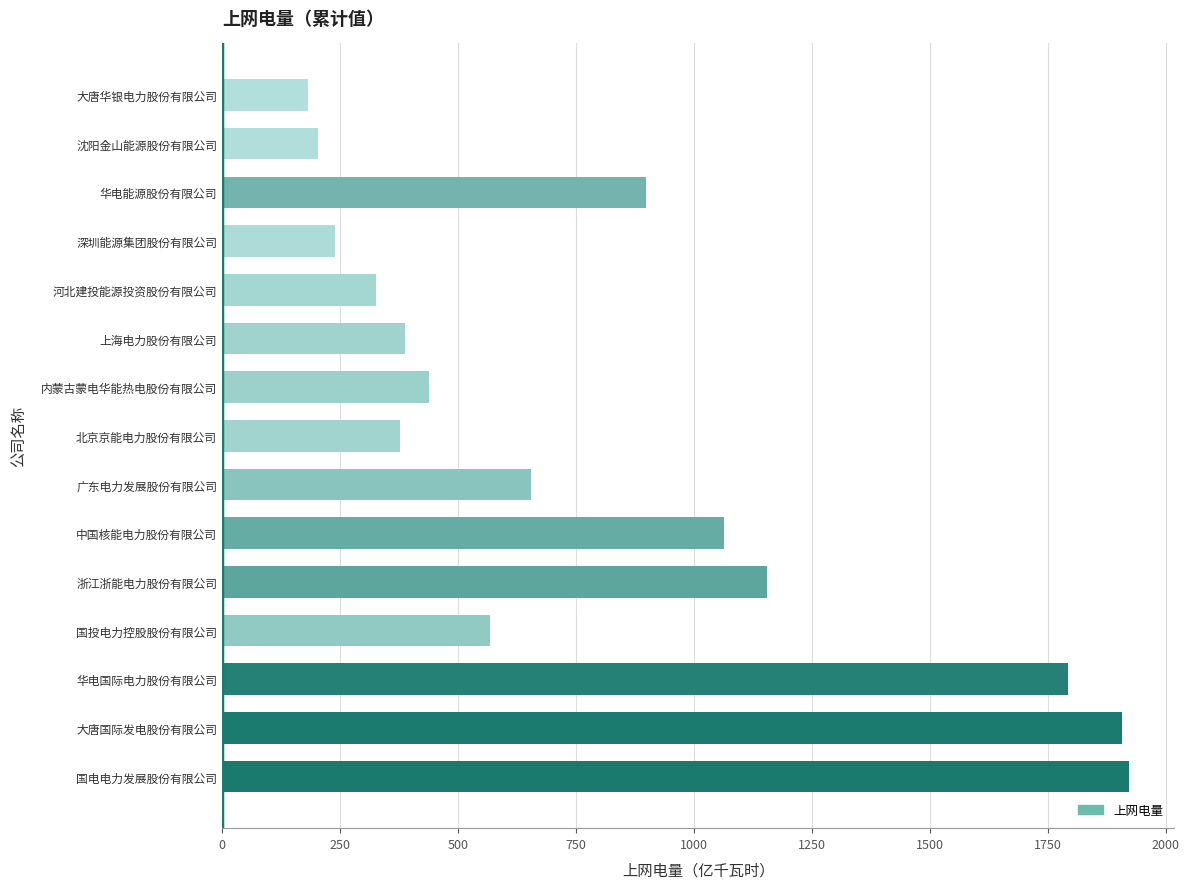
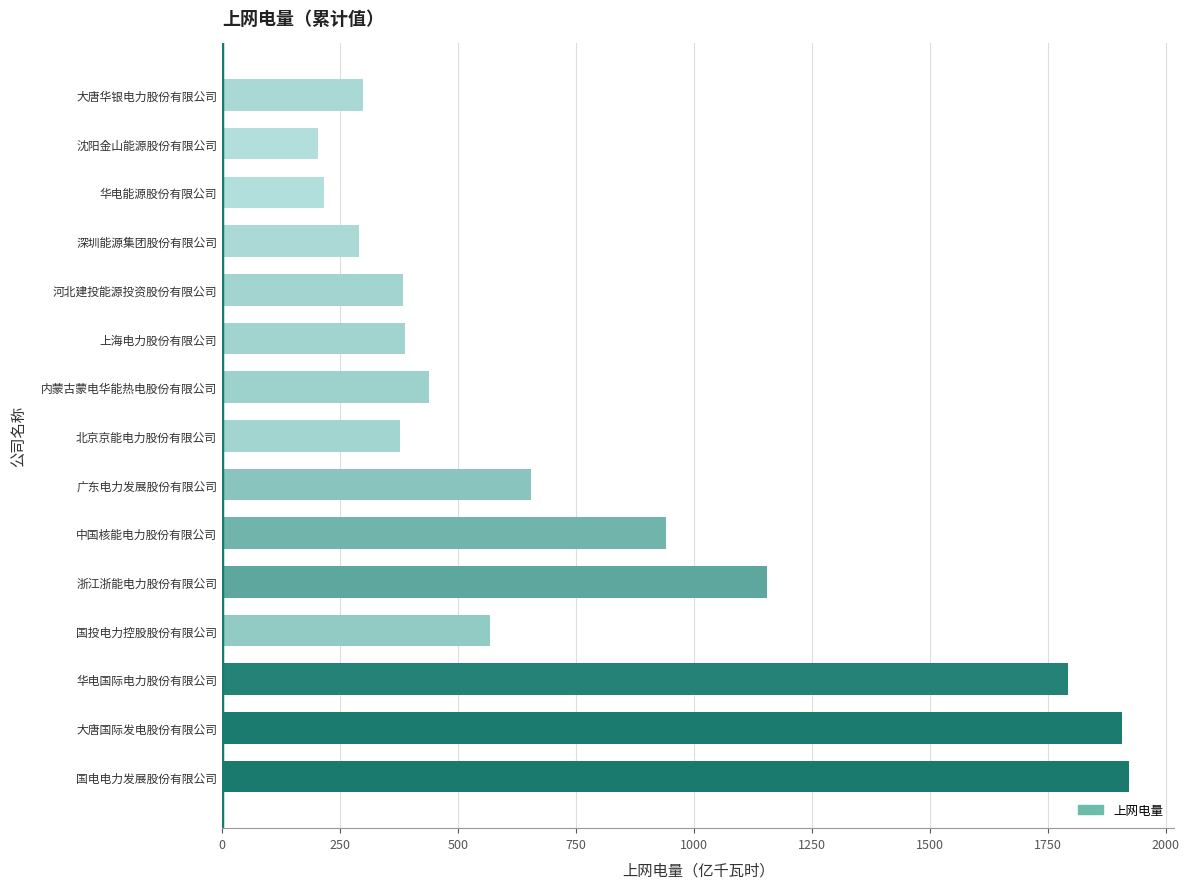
  {
-   "大唐华银电力股份有限公司": 180,
+   "大唐华银电力股份有限公司": 300,
    "沈阳金山能源股份有限公司": 200,
-   "华电能源股份有限公司": 900,
-   "深圳能源集团股份有限公司": 240,
-   "河北建投能源投资股份有限公司": 330,
+   "华电能源股份有限公司": 220,
+   "深圳能源集团股份有限公司": 290,
+   "河北建投能源投资股份有限公司": 380,
    "上海电力股份有限公司": 390,
    "内蒙古蒙电华能热电股份有限公司": 440,
    "北京京能电力股份有限公司": 380,
    "广东电力发展股份有限公司": 650,
-   "中国核能电力股份有限公司": 1060,
+   "中国核能电力股份有限公司": 940,
    "浙江浙能电力股份有限公司": 1150,
    "国投电力控股股份有限公司": 570,
    "华电国际电力股份有限公司": 1790,
    "大唐国际发电股份有限公司": 1910,
    "国电电力发展股份有限公司": 1920
  }
